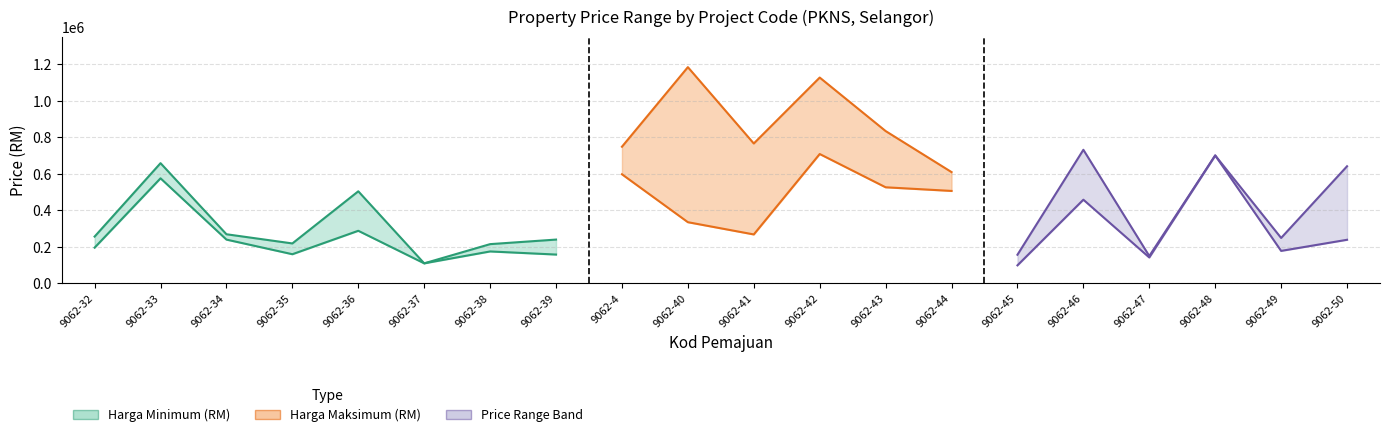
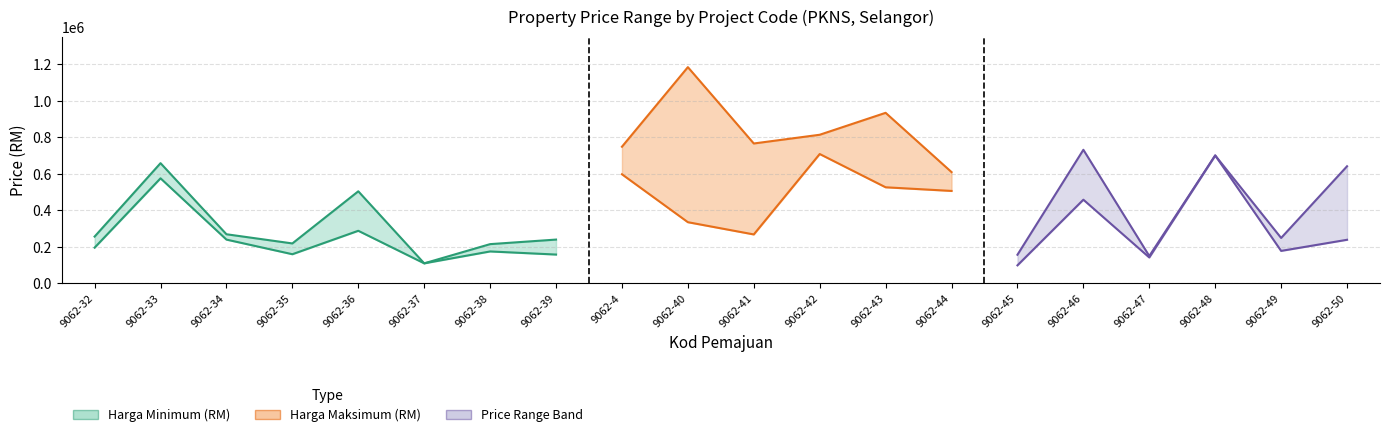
  {
    "Harga Maksimum (RM)": {
      "9062-4": 750000,
      "9062-40": 1180000,
      "9062-41": 770000,
-     "9062-42": 1130000,
-     "9062-43": 830000,
+     "9062-42": 810000,
+     "9062-43": 930000,
      "9062-44": 610000
    }
  }
